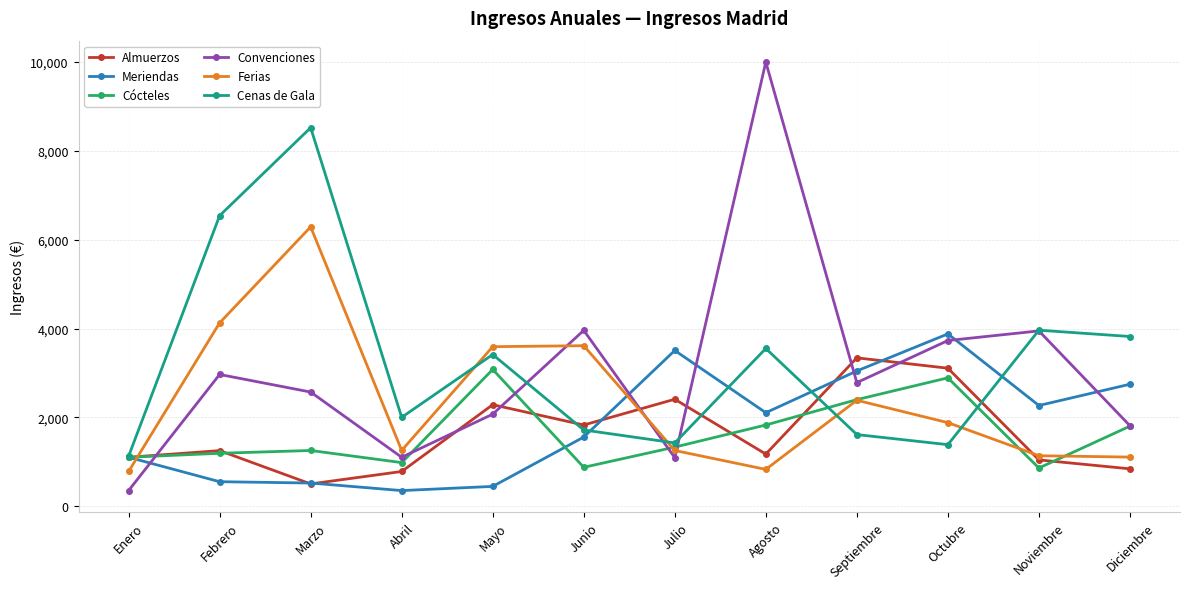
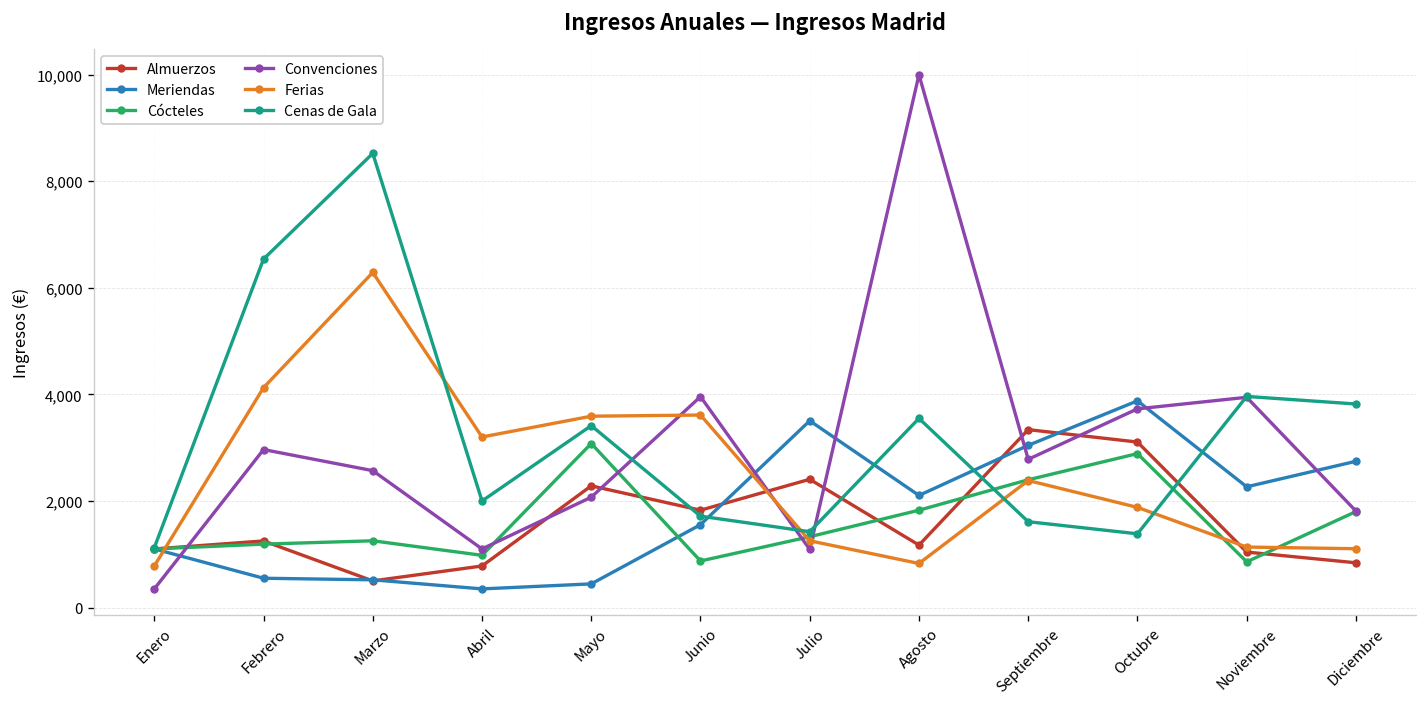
  {
    "Almuerzos": {
      "Febrero": "1,300",
      "Abril": "800",
      "Mayo": "2,300",
      "Junio": "1,800",
      "Julio": "2,400",
      "Agosto": "1,200",
      "Septiembre": "3,300",
      "Octubre": "3,100",
      "Noviembre": "1,000",
      "Diciembre": "800"
    },
    "Meriendas": {
      "Febrero": "600",
      "Abril": "400",
      "Mayo": "400",
      "Junio": "1,600",
      "Julio": "3,500",
      "Agosto": "2,100",
      "Septiembre": "3,000",
      "Octubre": "3,900",
      "Noviembre": "2,300",
      "Diciembre": "2,700"
    },
    "Convenciones": {
      "Enero": "400",
      "Febrero": "3,000",
      "Marzo": "2,600",
      "Abril": "1,100",
      "Mayo": "2,100",
      "Junio": "4,000",
      "Julio": "1,100",
      "Agosto": "10,000",
      "Septiembre": "2,800",
      "Octubre": "3,700"
    },
    "Ferias": {
      "Enero": "800",
      "Febrero": "4,100",
      "Marzo": "6,300",
-     "Abril": "1,300",
+     "Abril": "3,200",
      "Mayo": "3,600",
      "Junio": "3,600",
      "Julio": "1,300",
      "Agosto": "800",
      "Octubre": "1,900",
      "Noviembre": "1,100",
      "Diciembre": "1,100"
    }
  }
